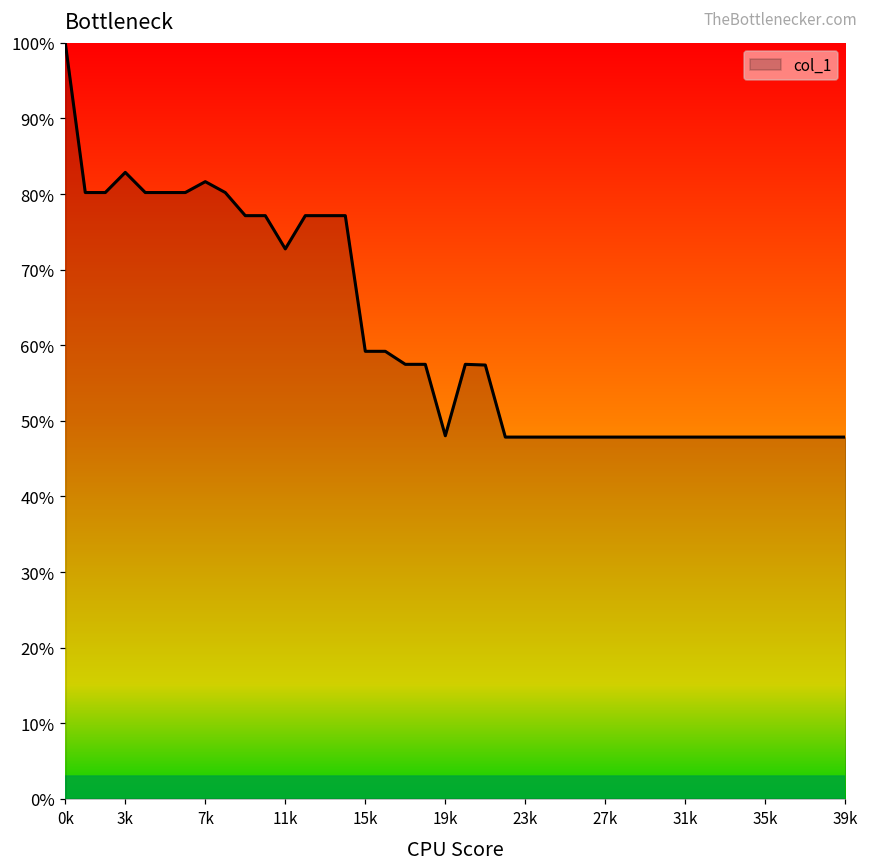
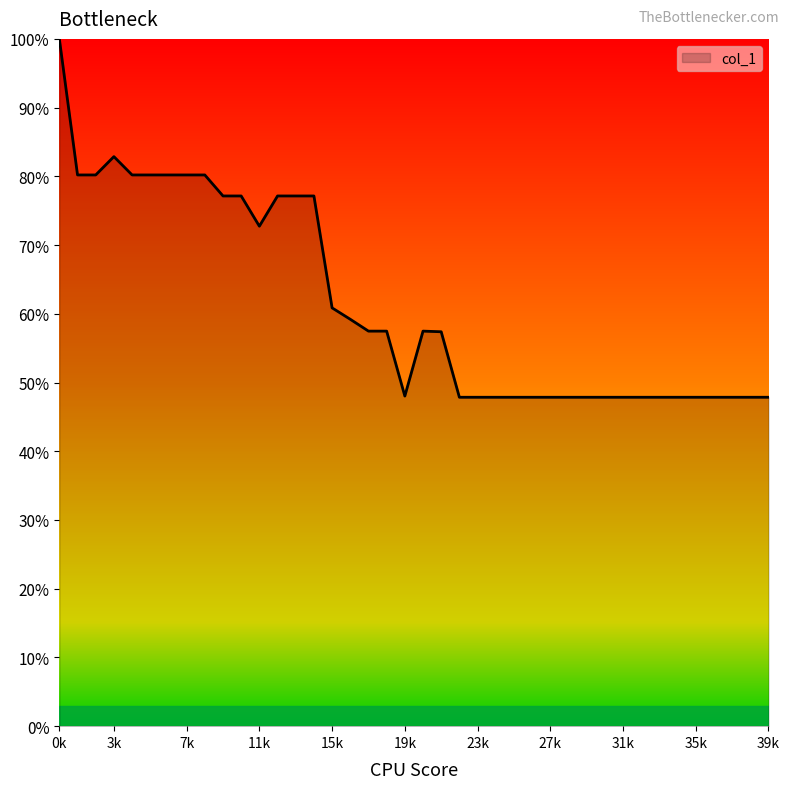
  {
    "0k": "100%",
    "3k": "83%",
-   "7k": "82%",
+   "7k": "80%",
    "11k": "73%",
-   "15k": "59%",
+   "15k": "61%",
    "19k": "48%",
    "23k": "48%",
    "27k": "48%",
    "31k": "48%",
    "35k": "48%",
    "39k": "48%"
  }
